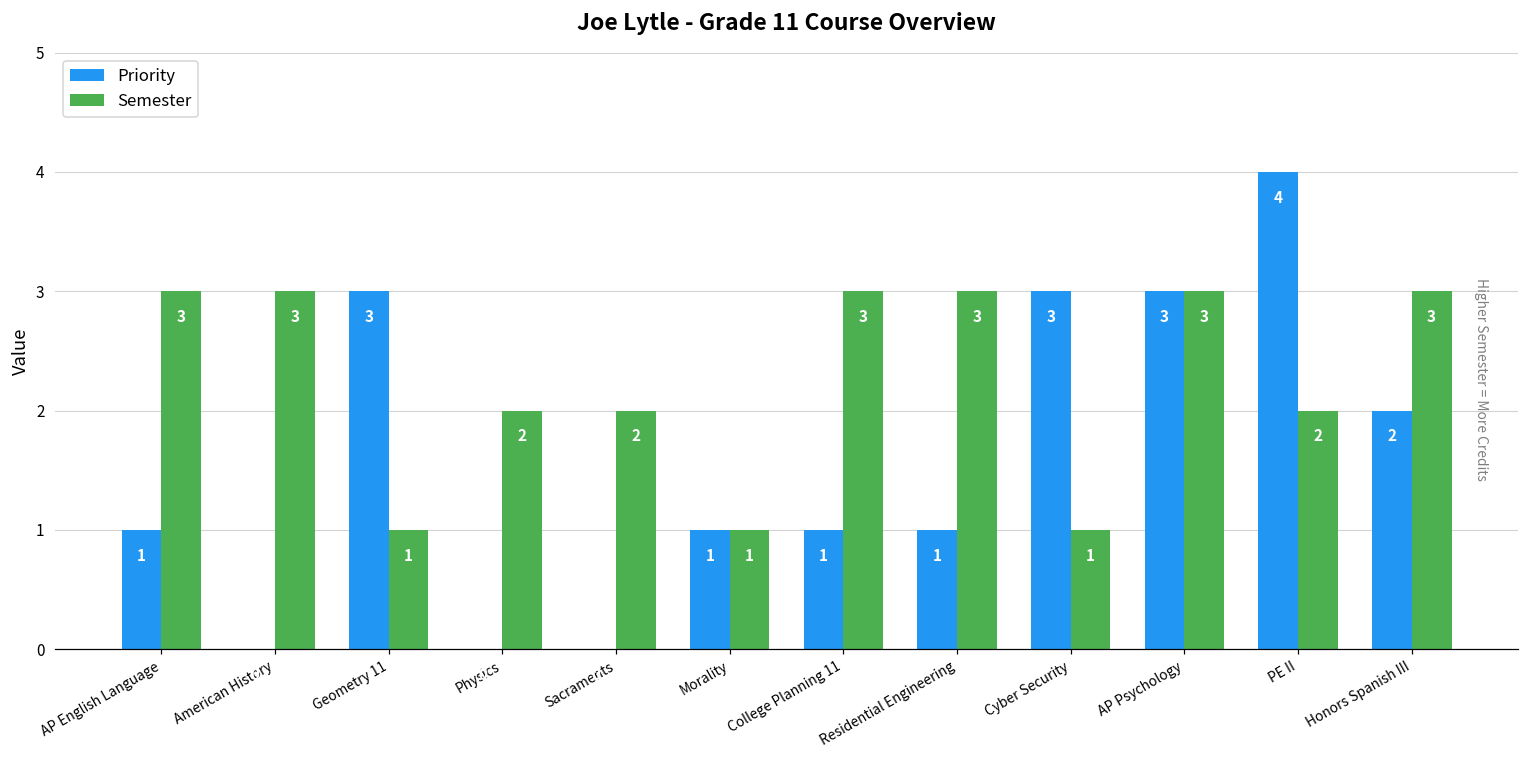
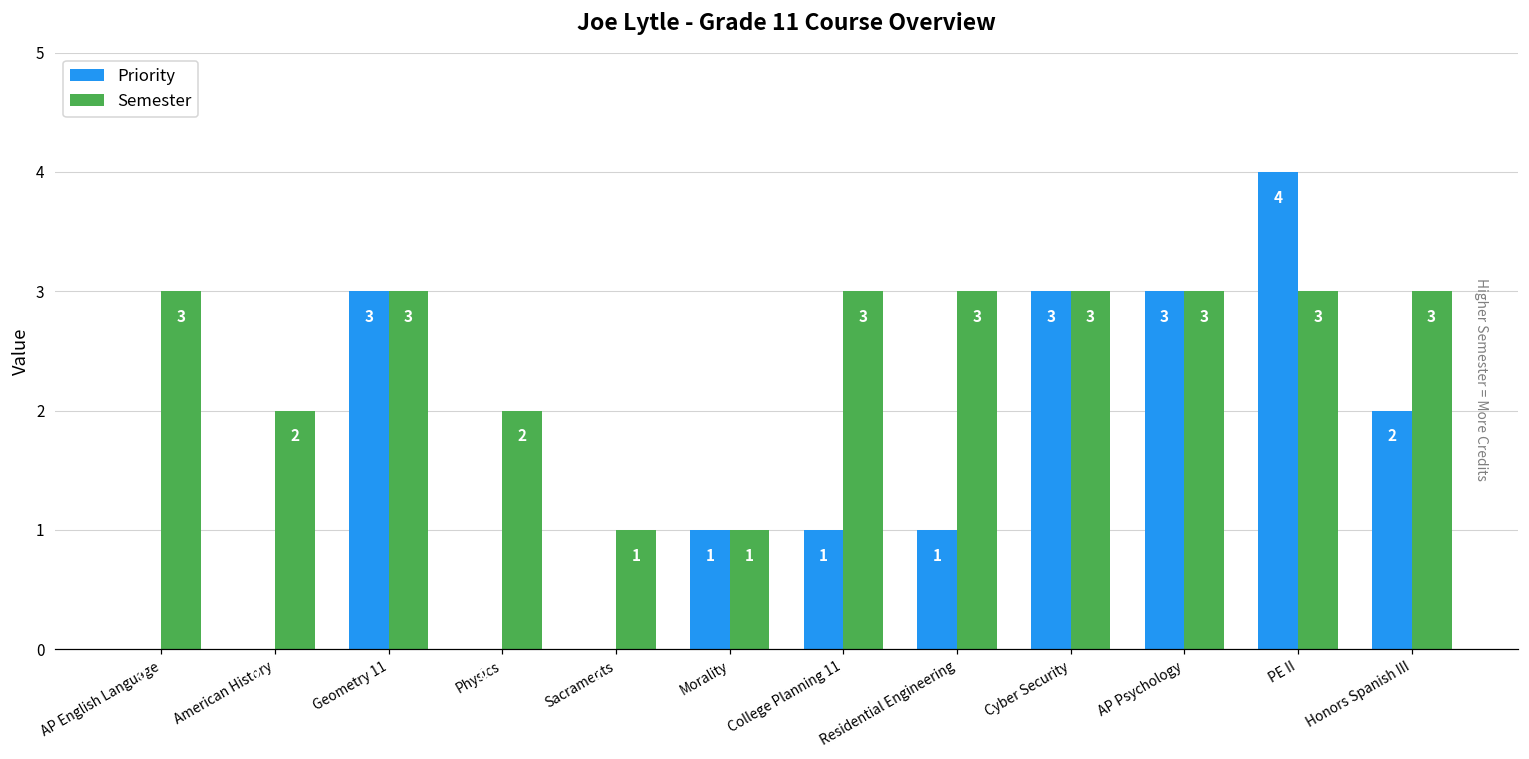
  {
    "Priority": {
-     "AP English Language": 1,
+     "AP English Language": 0,
      "American History": 0,
      "Physics": 0,
      "Sacraments": 0
    },
    "Semester": {
      "AP English Language": 3,
-     "American History": 3,
-     "Geometry 11": 1,
+     "American History": 2,
+     "Geometry 11": 3,
      "Physics": 2,
-     "Sacraments": 2,
+     "Sacraments": 1,
      "Morality": 1,
      "College Planning 11": 3,
      "Residential Engineering": 3,
-     "Cyber Security": 1,
+     "Cyber Security": 3,
      "AP Psychology": 3,
-     "PE II": 2,
+     "PE II": 3,
      "Honors Spanish III": 3
    }
  }
